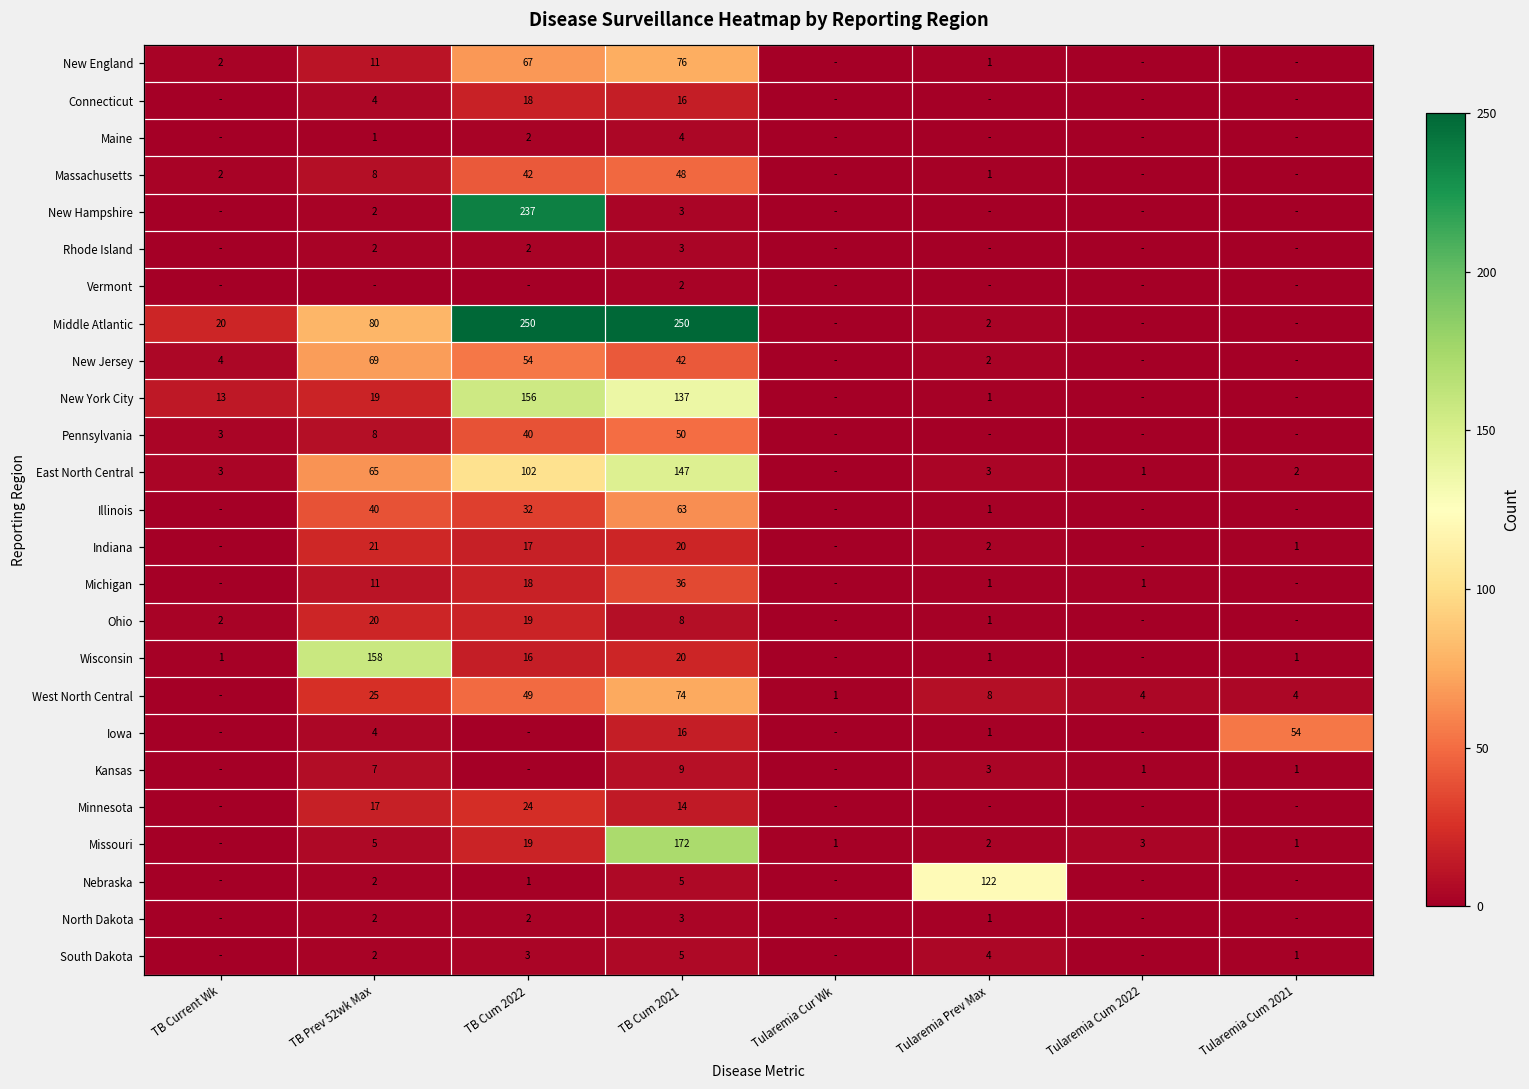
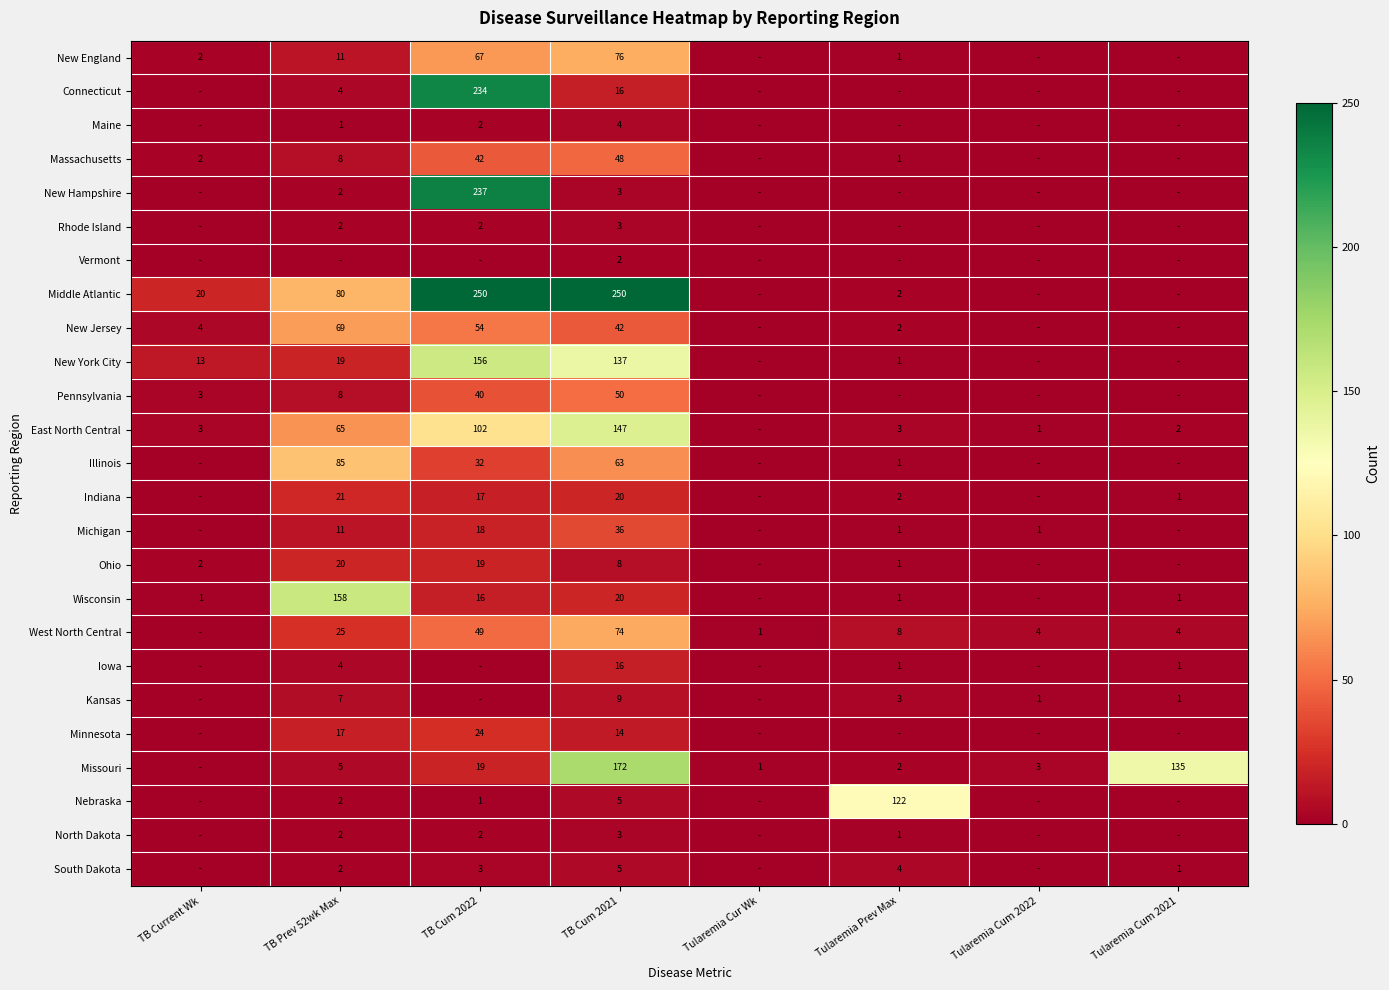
  {
    "New England": {
      "TB Current Wk": 2,
      "TB Prev 52wk Max": 11,
      "TB Cum 2022": 67,
      "TB Cum 2021": 76,
      "Tularemia Prev Max": 1
    },
    "Connecticut": {
      "TB Prev 52wk Max": 4,
-     "TB Cum 2022": 18,
+     "TB Cum 2022": 234,
      "TB Cum 2021": 16
    },
    "Maine": {
      "TB Prev 52wk Max": 1,
      "TB Cum 2022": 2,
      "TB Cum 2021": 4
    },
    "Massachusetts": {
      "TB Current Wk": 2,
      "TB Prev 52wk Max": 8,
      "TB Cum 2022": 42,
      "TB Cum 2021": 48,
      "Tularemia Prev Max": 1
    },
    "New Hampshire": {
      "TB Prev 52wk Max": 2,
      "TB Cum 2022": 237,
      "TB Cum 2021": 3
    },
    "Rhode Island": {
      "TB Prev 52wk Max": 2,
      "TB Cum 2022": 2,
      "TB Cum 2021": 3
    },
    "Vermont": {
      "TB Cum 2021": 2
    },
    "Middle Atlantic": {
      "TB Current Wk": 20,
      "TB Prev 52wk Max": 80,
      "TB Cum 2022": 250,
      "TB Cum 2021": 250,
      "Tularemia Prev Max": 2
    },
    "New Jersey": {
      "TB Current Wk": 4,
      "TB Prev 52wk Max": 69,
      "TB Cum 2022": 54,
      "TB Cum 2021": 42,
      "Tularemia Prev Max": 2
    },
    "New York City": {
      "TB Current Wk": 13,
      "TB Prev 52wk Max": 19,
      "TB Cum 2022": 156,
      "TB Cum 2021": 137,
      "Tularemia Prev Max": 1
    },
    "Pennsylvania": {
      "TB Current Wk": 3,
      "TB Prev 52wk Max": 8,
      "TB Cum 2022": 40,
      "TB Cum 2021": 50
    },
    "East North Central": {
      "TB Current Wk": 3,
      "TB Prev 52wk Max": 65,
      "TB Cum 2022": 102,
      "TB Cum 2021": 147,
      "Tularemia Prev Max": 3,
      "Tularemia Cum 2022": 1,
      "Tularemia Cum 2021": 2
    },
    "Illinois": {
-     "TB Prev 52wk Max": 40,
+     "TB Prev 52wk Max": 85,
      "TB Cum 2022": 32,
      "TB Cum 2021": 63,
      "Tularemia Prev Max": 1
    },
    "Indiana": {
      "TB Prev 52wk Max": 21,
      "TB Cum 2022": 17,
      "TB Cum 2021": 20,
      "Tularemia Prev Max": 2,
      "Tularemia Cum 2021": 1
    },
    "Michigan": {
      "TB Prev 52wk Max": 11,
      "TB Cum 2022": 18,
      "TB Cum 2021": 36,
      "Tularemia Prev Max": 1,
      "Tularemia Cum 2022": 1
    },
    "Ohio": {
      "TB Current Wk": 2,
      "TB Prev 52wk Max": 20,
      "TB Cum 2022": 19,
      "TB Cum 2021": 8,
      "Tularemia Prev Max": 1
    },
    "Wisconsin": {
      "TB Current Wk": 1,
      "TB Prev 52wk Max": 158,
      "TB Cum 2022": 16,
      "TB Cum 2021": 20,
      "Tularemia Prev Max": 1,
      "Tularemia Cum 2021": 1
    },
    "West North Central": {
      "TB Prev 52wk Max": 25,
      "TB Cum 2022": 49,
      "TB Cum 2021": 74,
      "Tularemia Cur Wk": 1,
      "Tularemia Prev Max": 8,
      "Tularemia Cum 2022": 4,
      "Tularemia Cum 2021": 4
    },
    "Iowa": {
      "TB Prev 52wk Max": 4,
      "TB Cum 2021": 16,
      "Tularemia Prev Max": 1,
-     "Tularemia Cum 2021": 54
+     "Tularemia Cum 2021": 1
    },
    "Kansas": {
      "TB Prev 52wk Max": 7,
      "TB Cum 2021": 9,
      "Tularemia Prev Max": 3,
      "Tularemia Cum 2022": 1,
      "Tularemia Cum 2021": 1
    },
    "Minnesota": {
      "TB Prev 52wk Max": 17,
      "TB Cum 2022": 24,
      "TB Cum 2021": 14
    },
    "Missouri": {
      "TB Prev 52wk Max": 5,
      "TB Cum 2022": 19,
      "TB Cum 2021": 172,
      "Tularemia Cur Wk": 1,
      "Tularemia Prev Max": 2,
      "Tularemia Cum 2022": 3,
-     "Tularemia Cum 2021": 1
+     "Tularemia Cum 2021": 135
    },
    "Nebraska": {
      "TB Prev 52wk Max": 2,
      "TB Cum 2022": 1,
      "TB Cum 2021": 5,
      "Tularemia Prev Max": 122
    },
    "North Dakota": {
      "TB Prev 52wk Max": 2,
      "TB Cum 2022": 2,
      "TB Cum 2021": 3,
      "Tularemia Prev Max": 1
    },
    "South Dakota": {
      "TB Prev 52wk Max": 2,
      "TB Cum 2022": 3,
      "TB Cum 2021": 5,
      "Tularemia Prev Max": 4,
      "Tularemia Cum 2021": 1
    }
  }
